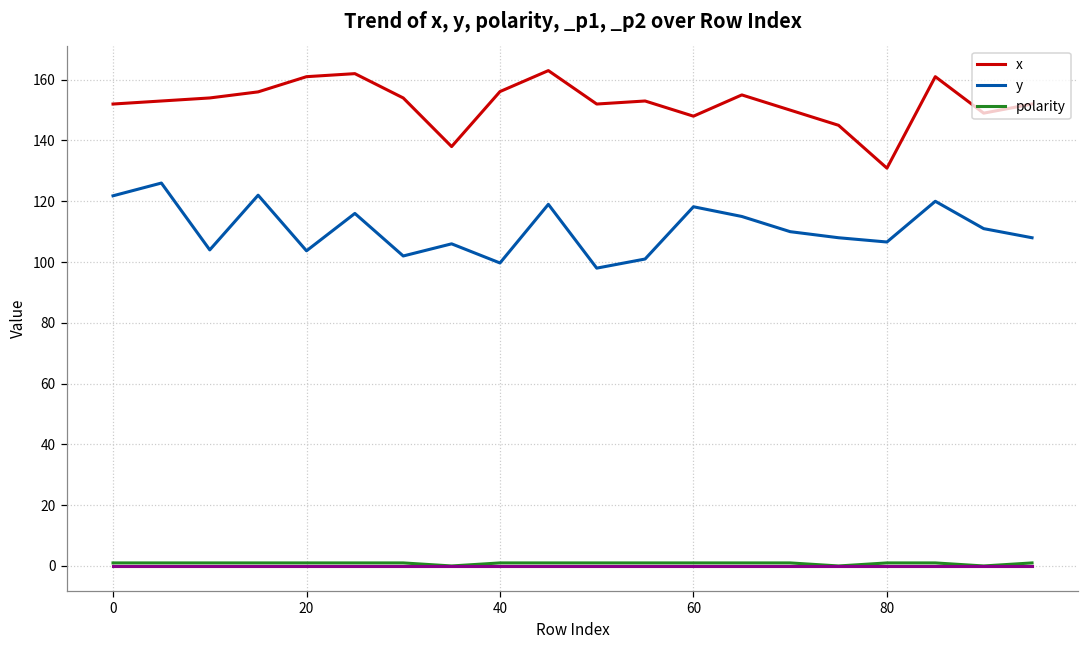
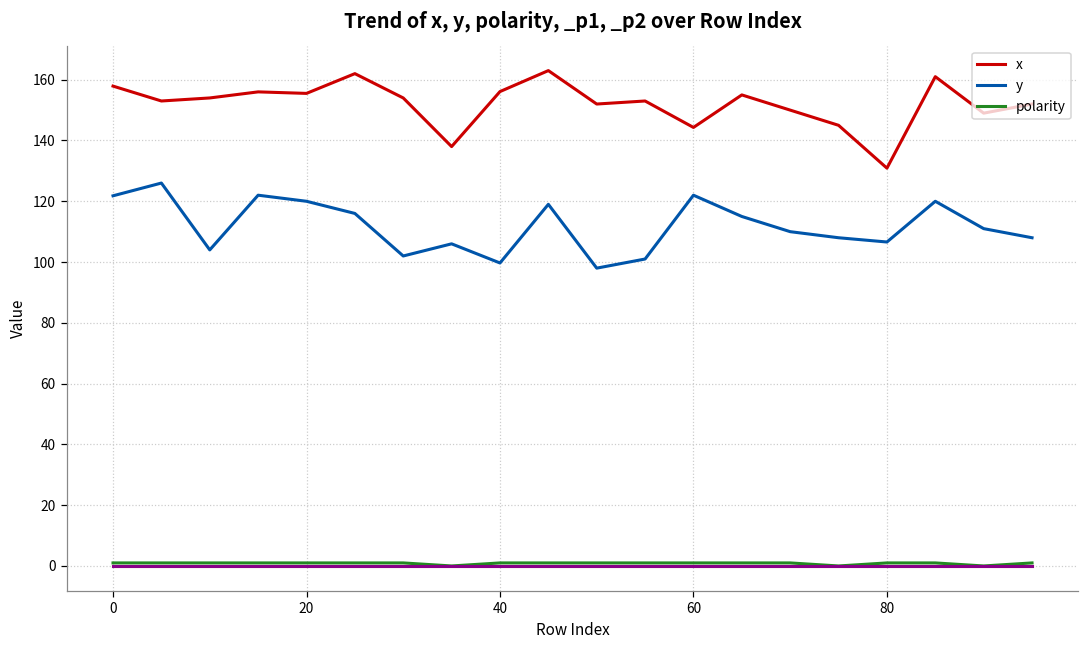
  {
    "x": {
-     "0": 152,
-     "20": 161,
+     "0": 158,
+     "20": 156,
      "40": 156,
-     "60": 148,
+     "60": 144,
      "80": 131
    },
    "y": {
      "0": 122,
-     "20": 104,
+     "20": 120,
      "40": 100,
-     "60": 118,
+     "60": 122,
      "80": 107
    },
    "polarity": {
      "0": 1,
      "20": 1,
      "40": 1,
      "60": 1,
      "80": 1
    }
  }
